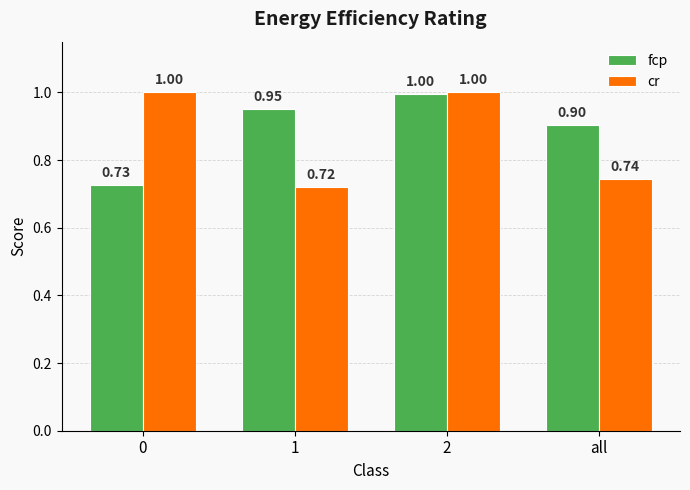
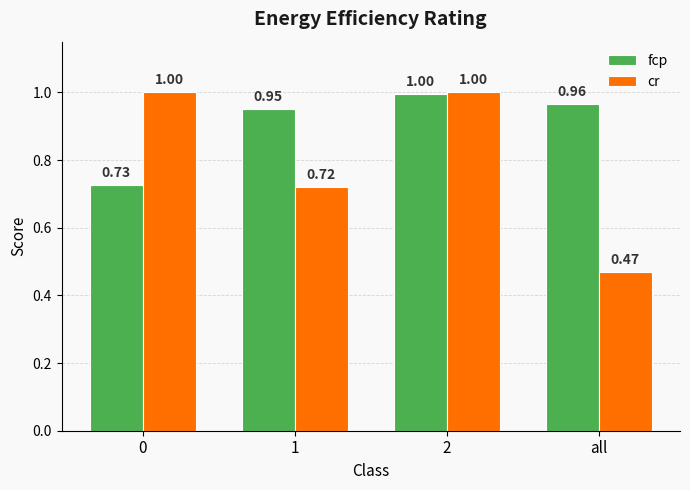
  {
    "fcp": {
      "0": 0.73,
      "1": 0.95,
      "2": 1.00,
-     "all": 0.90
+     "all": 0.96
    },
    "cr": {
      "0": 1.00,
      "1": 0.72,
      "2": 1.00,
-     "all": 0.74
+     "all": 0.47
    }
  }
